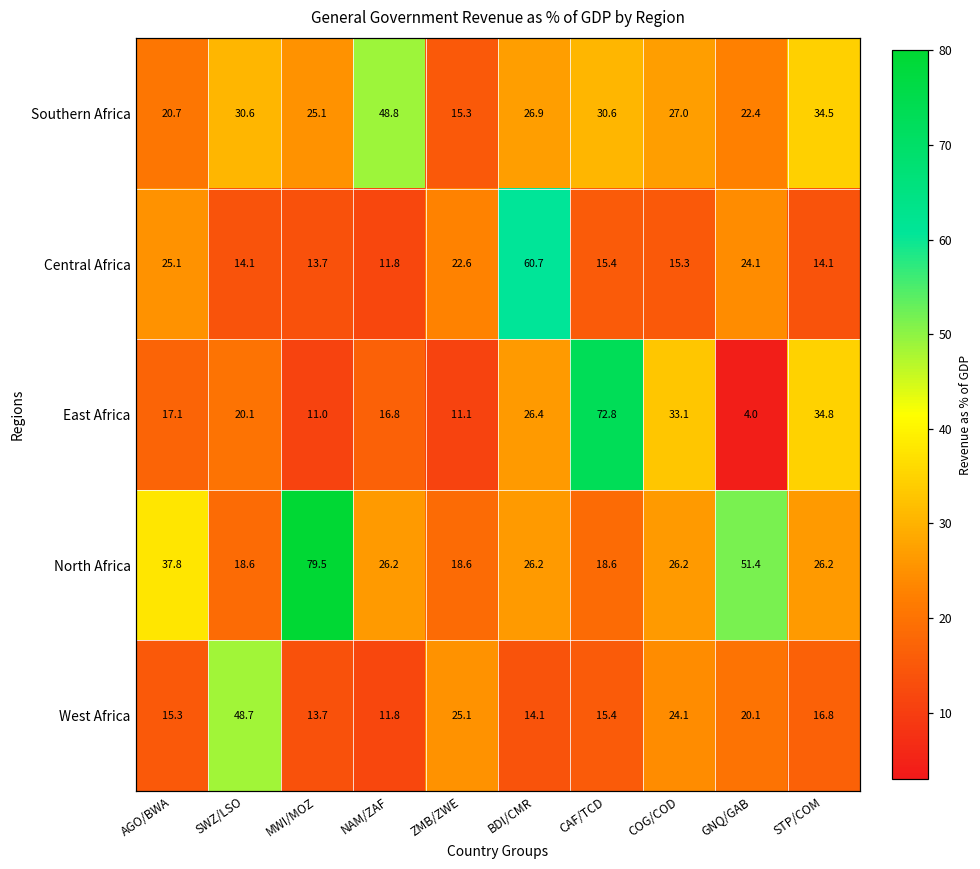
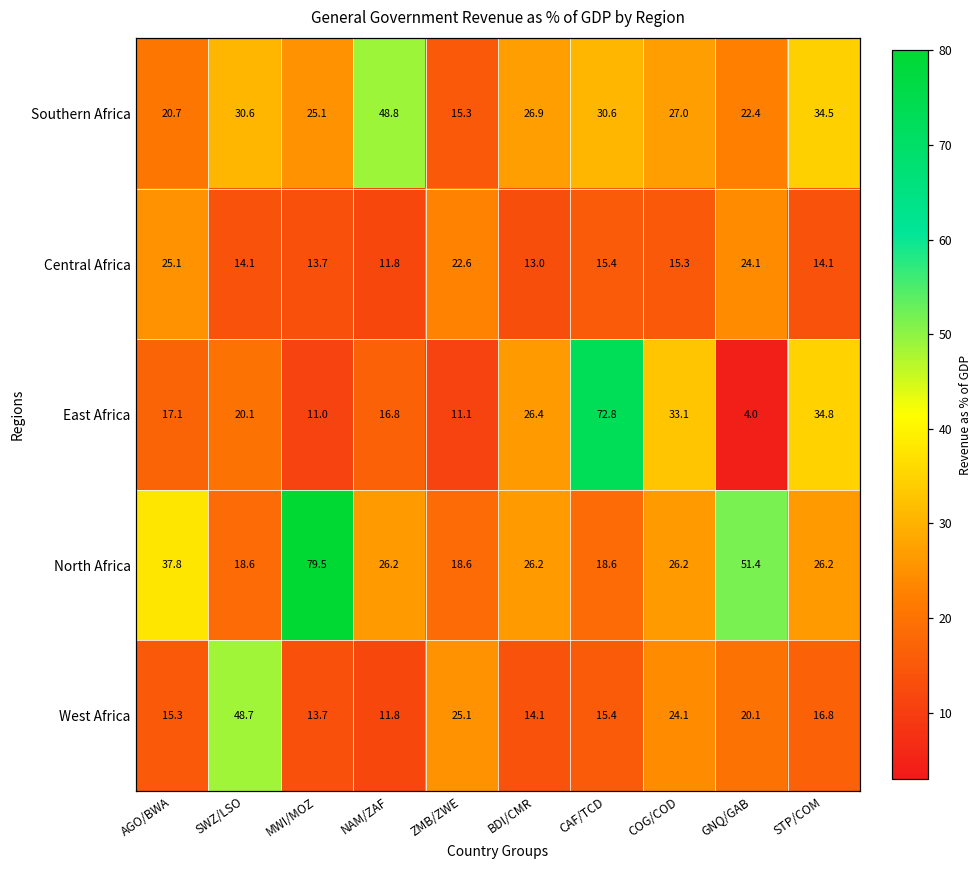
  {
    "Southern Africa": {
      "AGO/BWA": 20.7,
      "SWZ/LSO": 30.6,
      "MWI/MOZ": 25.1,
      "NAM/ZAF": 48.8,
      "ZMB/ZWE": 15.3,
      "BDI/CMR": 26.9,
      "CAF/TCD": 30.6,
      "COG/COD": 27.0,
      "GNQ/GAB": 22.4,
      "STP/COM": 34.5
    },
    "Central Africa": {
      "AGO/BWA": 25.1,
      "SWZ/LSO": 14.1,
      "MWI/MOZ": 13.7,
      "NAM/ZAF": 11.8,
      "ZMB/ZWE": 22.6,
-     "BDI/CMR": 60.7,
+     "BDI/CMR": 13.0,
      "CAF/TCD": 15.4,
      "COG/COD": 15.3,
      "GNQ/GAB": 24.1,
      "STP/COM": 14.1
    },
    "East Africa": {
      "AGO/BWA": 17.1,
      "SWZ/LSO": 20.1,
      "MWI/MOZ": 11.0,
      "NAM/ZAF": 16.8,
      "ZMB/ZWE": 11.1,
      "BDI/CMR": 26.4,
      "CAF/TCD": 72.8,
      "COG/COD": 33.1,
      "GNQ/GAB": 4.0,
      "STP/COM": 34.8
    },
    "North Africa": {
      "AGO/BWA": 37.8,
      "SWZ/LSO": 18.6,
      "MWI/MOZ": 79.5,
      "NAM/ZAF": 26.2,
      "ZMB/ZWE": 18.6,
      "BDI/CMR": 26.2,
      "CAF/TCD": 18.6,
      "COG/COD": 26.2,
      "GNQ/GAB": 51.4,
      "STP/COM": 26.2
    },
    "West Africa": {
      "AGO/BWA": 15.3,
      "SWZ/LSO": 48.7,
      "MWI/MOZ": 13.7,
      "NAM/ZAF": 11.8,
      "ZMB/ZWE": 25.1,
      "BDI/CMR": 14.1,
      "CAF/TCD": 15.4,
      "COG/COD": 24.1,
      "GNQ/GAB": 20.1,
      "STP/COM": 16.8
    }
  }
